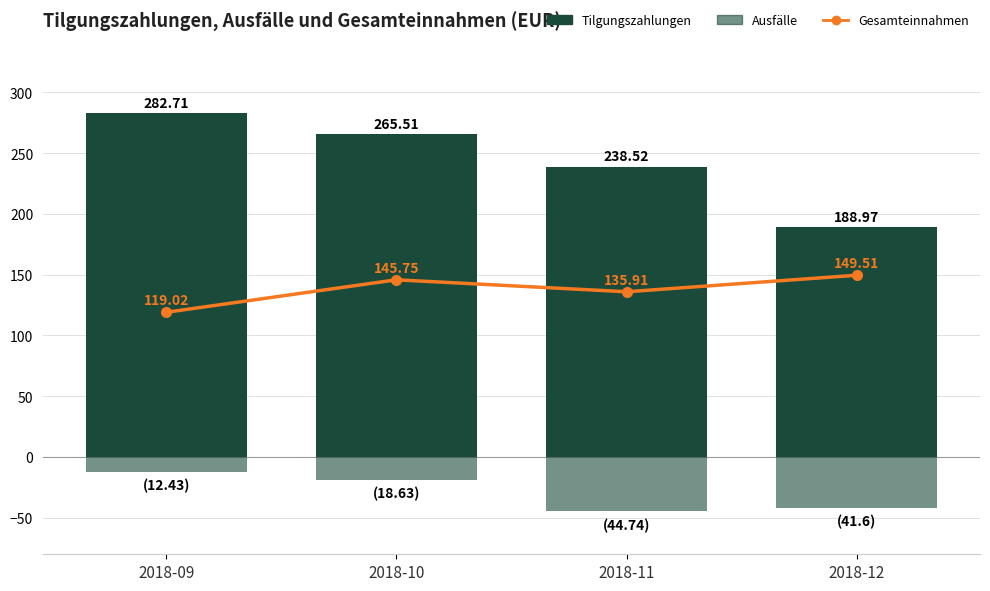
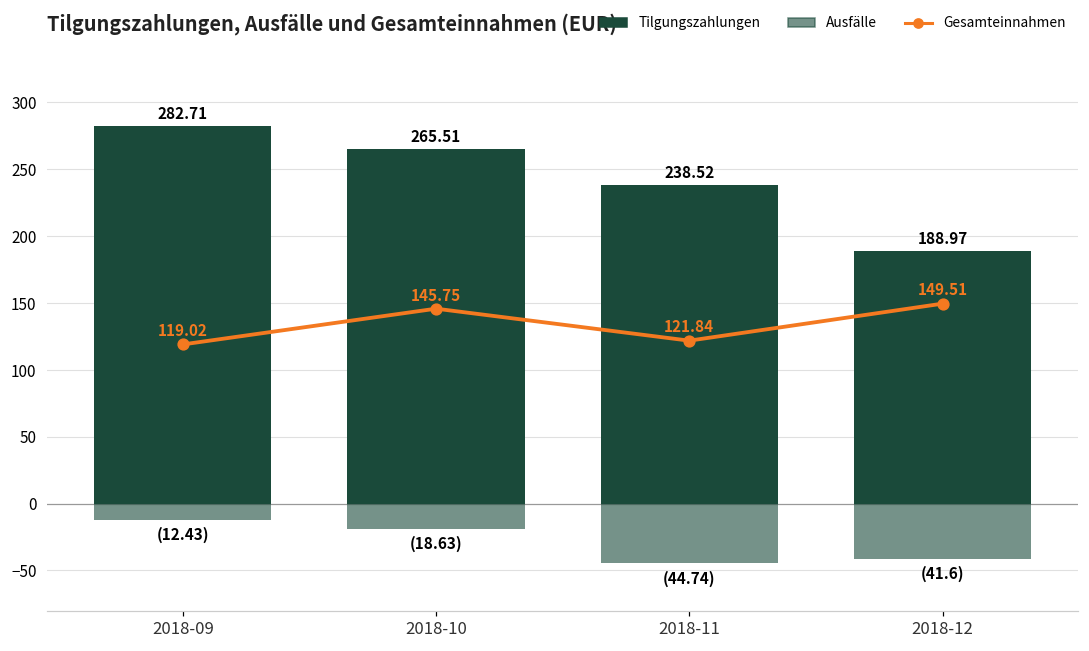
  {
    "Gesamteinnahmen": {
      "2018-09": 119.02,
      "2018-10": 145.75,
-     "2018-11": 135.91,
+     "2018-11": 121.84,
      "2018-12": 149.51
    }
  }
